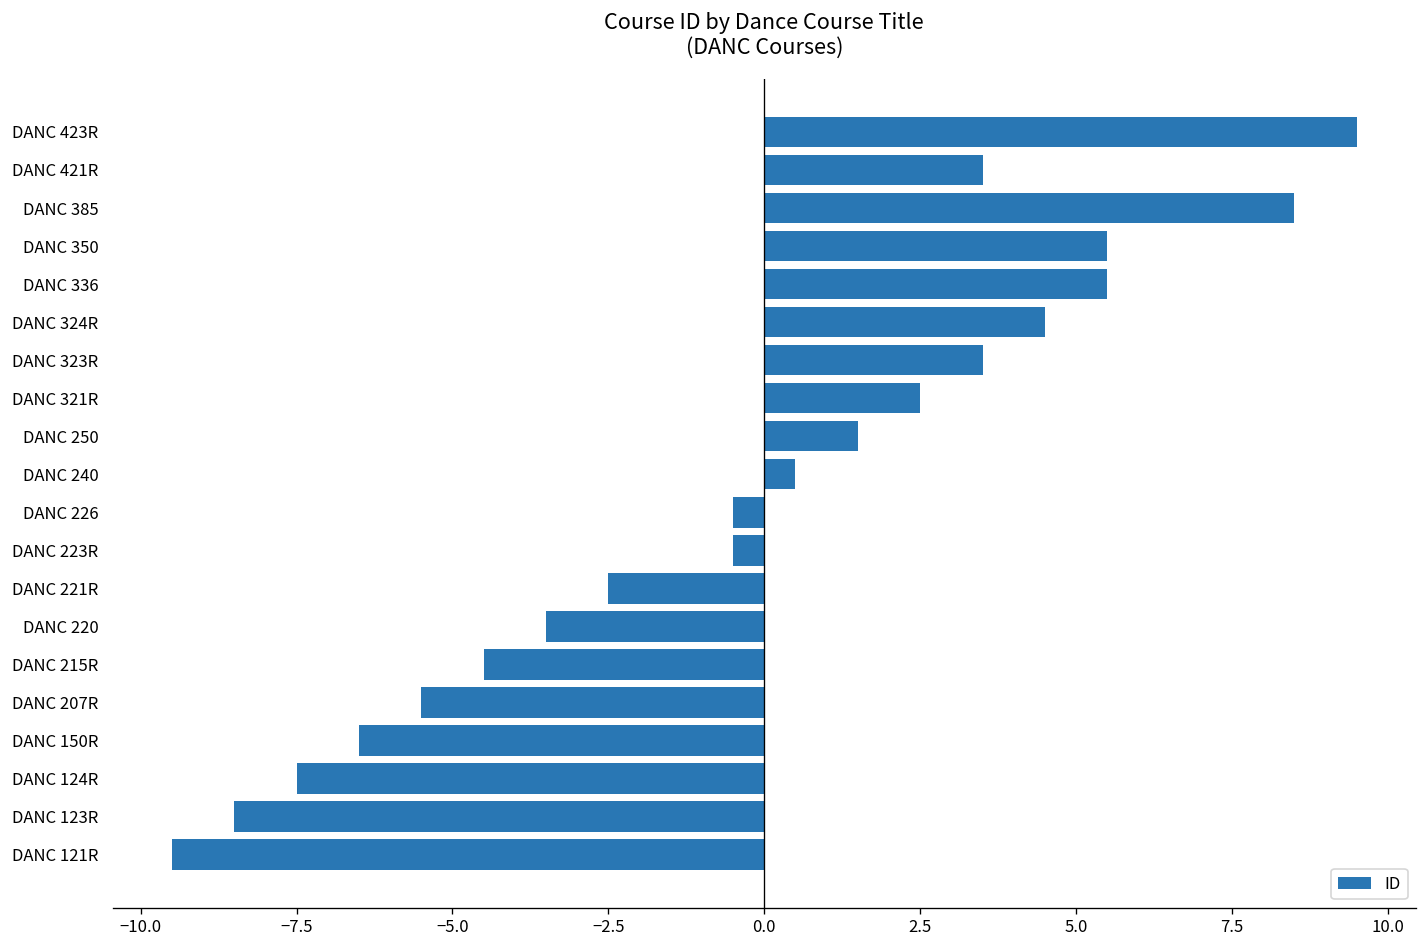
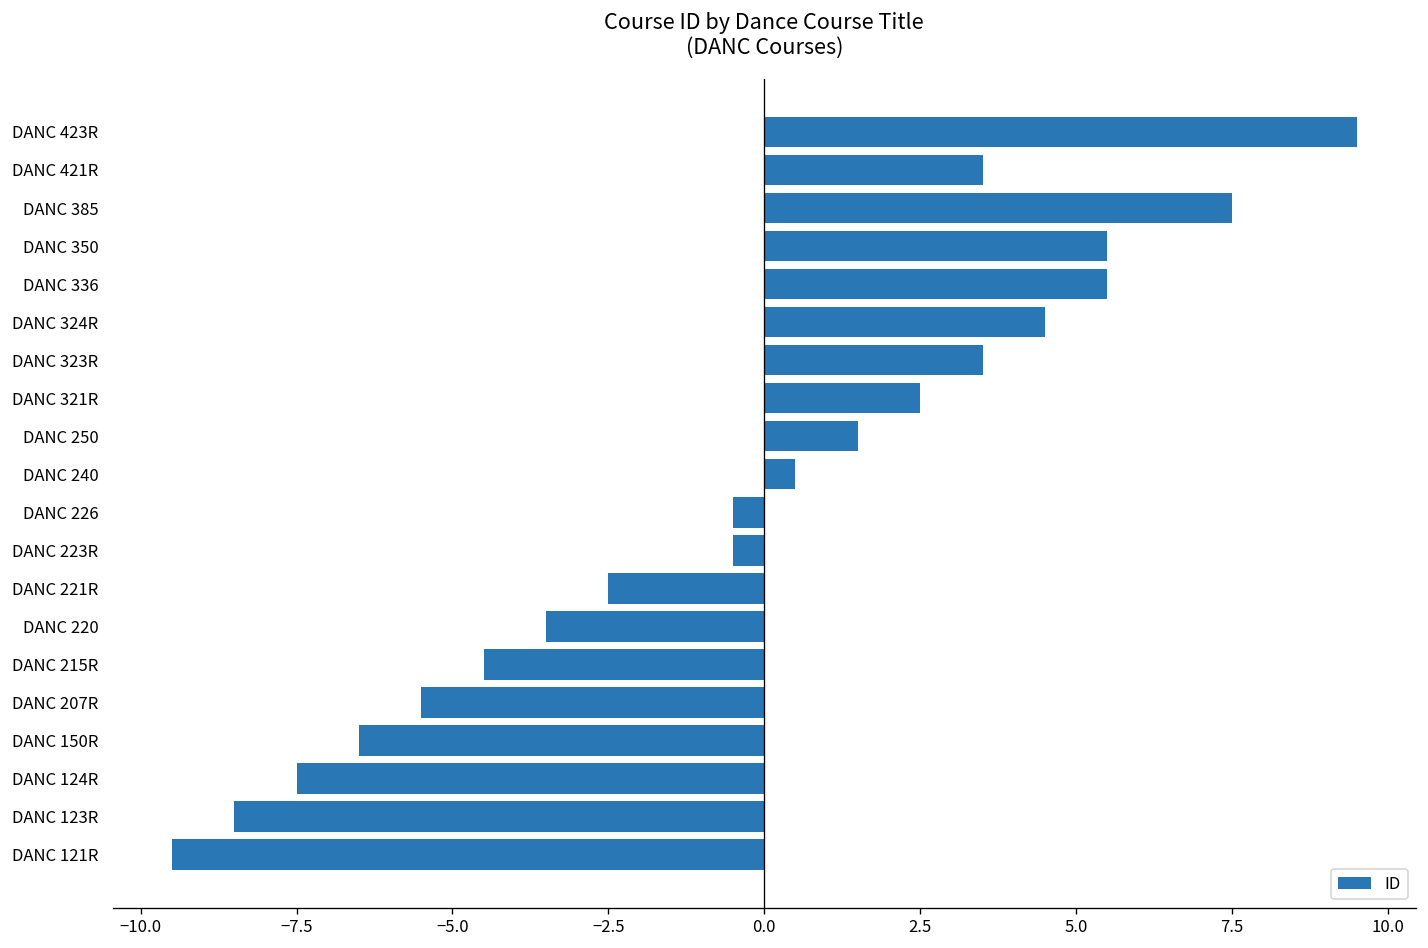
  {
    "DANC 423R": 9.5,
    "DANC 421R": 3.5,
-   "DANC 385": 8.5,
+   "DANC 385": 7.5,
    "DANC 350": 5.5,
    "DANC 336": 5.5,
    "DANC 324R": 4.5,
    "DANC 323R": 3.5,
    "DANC 321R": 2.5,
    "DANC 250": 1.5,
    "DANC 240": 0.5,
    "DANC 226": -0.5,
    "DANC 223R": -0.5,
    "DANC 221R": -2.5,
    "DANC 220": -3.5,
    "DANC 215R": -4.5,
    "DANC 207R": -5.5,
    "DANC 150R": -6.5,
    "DANC 124R": -7.5,
    "DANC 123R": -8.5,
    "DANC 121R": -9.5
  }
